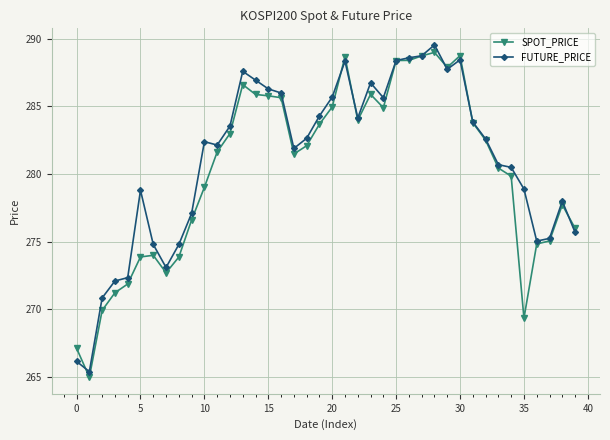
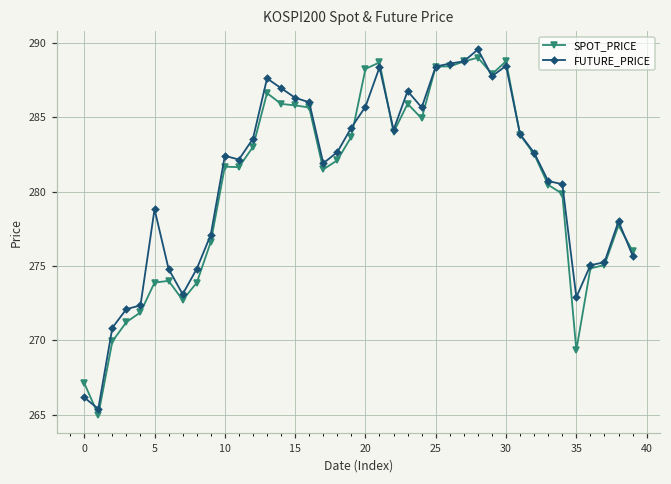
  {
    "SPOT_PRICE": {
      "0": 267.1,
      "5": 273.9,
-     "10": 279.0,
+     "10": 281.7,
      "15": 285.8,
-     "20": 285.0,
+     "20": 288.2,
      "30": 288.8,
      "35": 269.4
    },
    "FUTURE_PRICE": {
      "0": 266.2,
      "5": 278.8,
      "10": 282.4,
      "15": 286.3,
      "20": 285.7,
      "30": 288.5,
-     "35": 278.9
+     "35": 272.9
    }
  }
